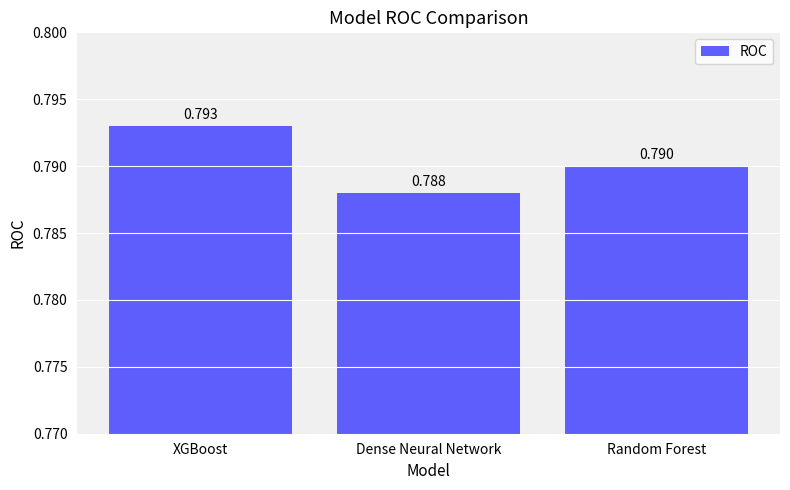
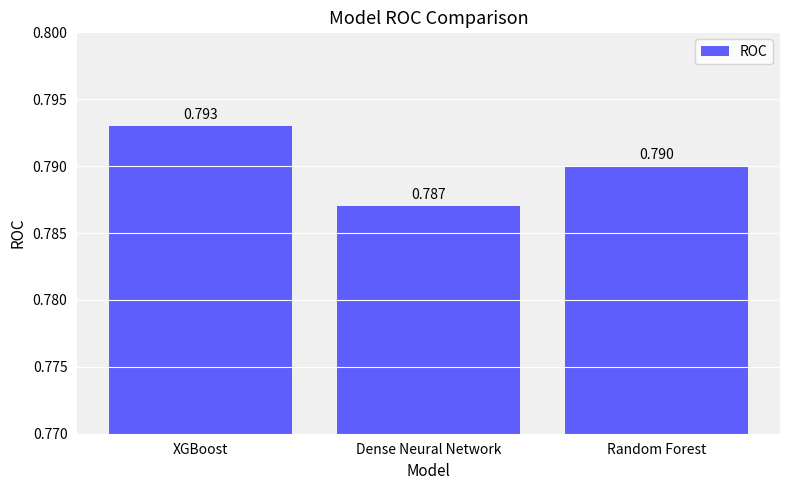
  {
    "XGBoost": 0.793,
-   "Dense Neural Network": 0.788,
+   "Dense Neural Network": 0.787,
    "Random Forest": 0.790
  }
